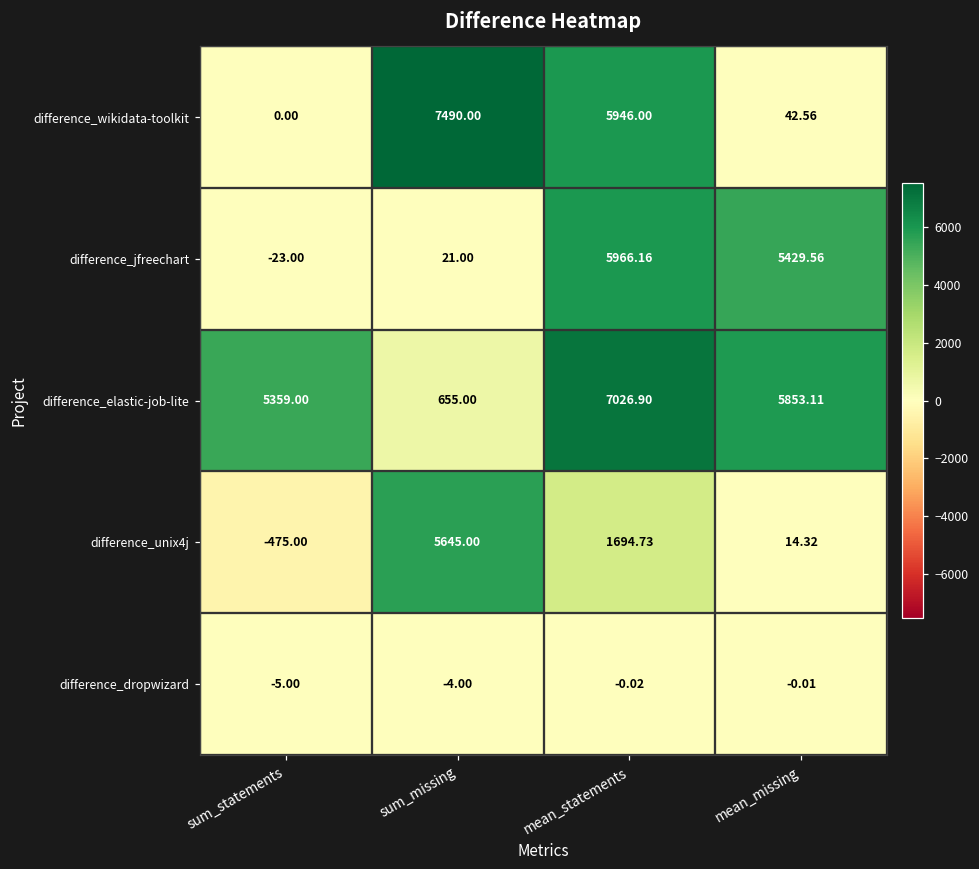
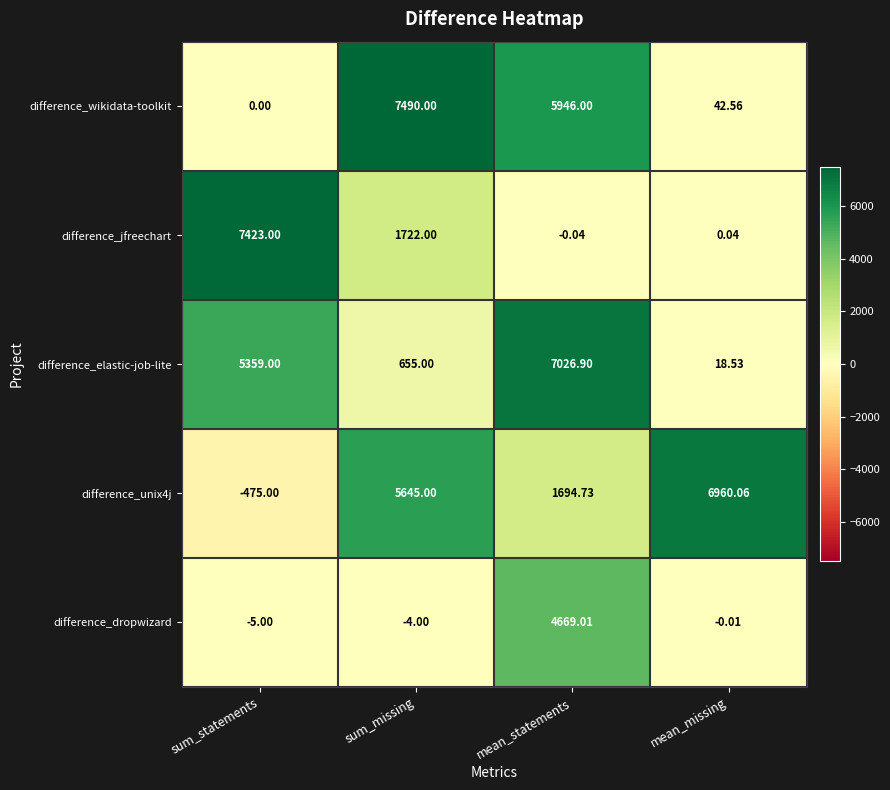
  {
    "difference_wikidata-toolkit": {
      "sum_statements": 0.00,
      "sum_missing": 7490.00,
      "mean_statements": 5946.00,
      "mean_missing": 42.56
    },
    "difference_jfreechart": {
-     "sum_statements": -23.00,
-     "sum_missing": 21.00,
-     "mean_statements": 5966.16,
-     "mean_missing": 5429.56
+     "sum_statements": 7423.00,
+     "sum_missing": 1722.00,
+     "mean_statements": -0.04,
+     "mean_missing": 0.04
    },
    "difference_elastic-job-lite": {
      "sum_statements": 5359.00,
      "sum_missing": 655.00,
      "mean_statements": 7026.90,
-     "mean_missing": 5853.11
+     "mean_missing": 18.53
    },
    "difference_unix4j": {
      "sum_statements": -475.00,
      "sum_missing": 5645.00,
      "mean_statements": 1694.73,
-     "mean_missing": 14.32
+     "mean_missing": 6960.06
    },
    "difference_dropwizard": {
      "sum_statements": -5.00,
      "sum_missing": -4.00,
-     "mean_statements": -0.02,
+     "mean_statements": 4669.01,
      "mean_missing": -0.01
    }
  }
